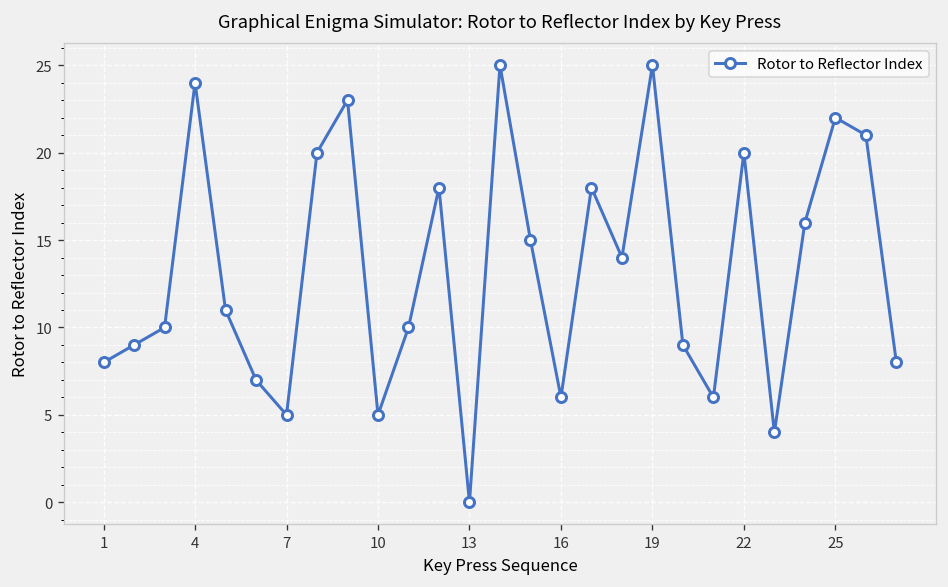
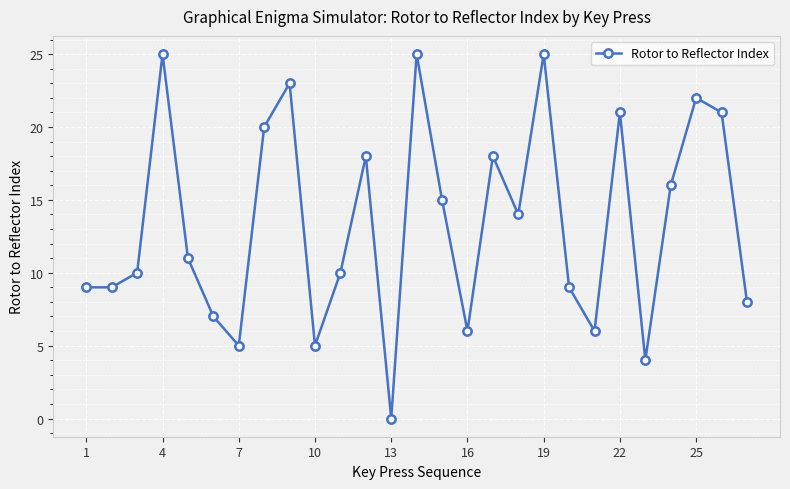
  {
-   "1": 8,
-   "4": 24,
+   "1": 9,
+   "4": 25,
    "7": 5,
    "10": 5,
    "13": 0,
    "16": 6,
    "19": 25,
-   "22": 20,
+   "22": 21,
    "25": 22
  }
